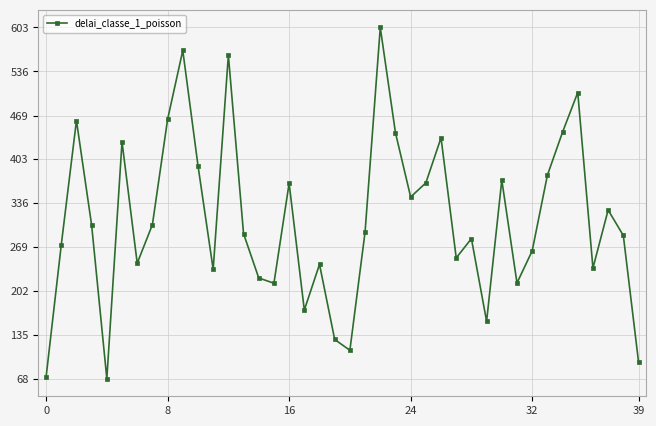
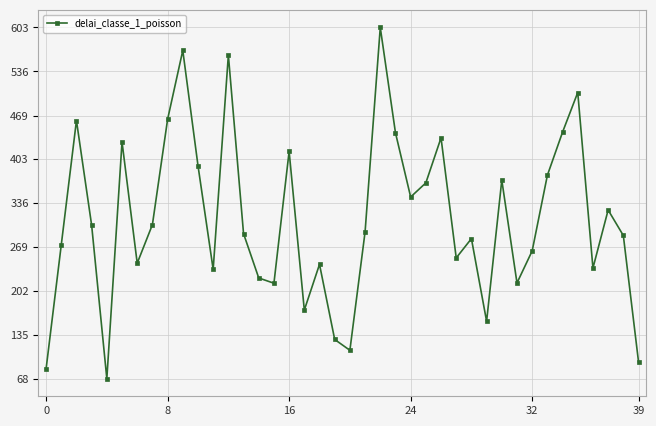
  {
-   "0": 70,
+   "0": 80,
    "8": 460,
-   "16": 370,
+   "16": 410,
    "24": 340,
    "32": 260,
    "39": 90
  }
